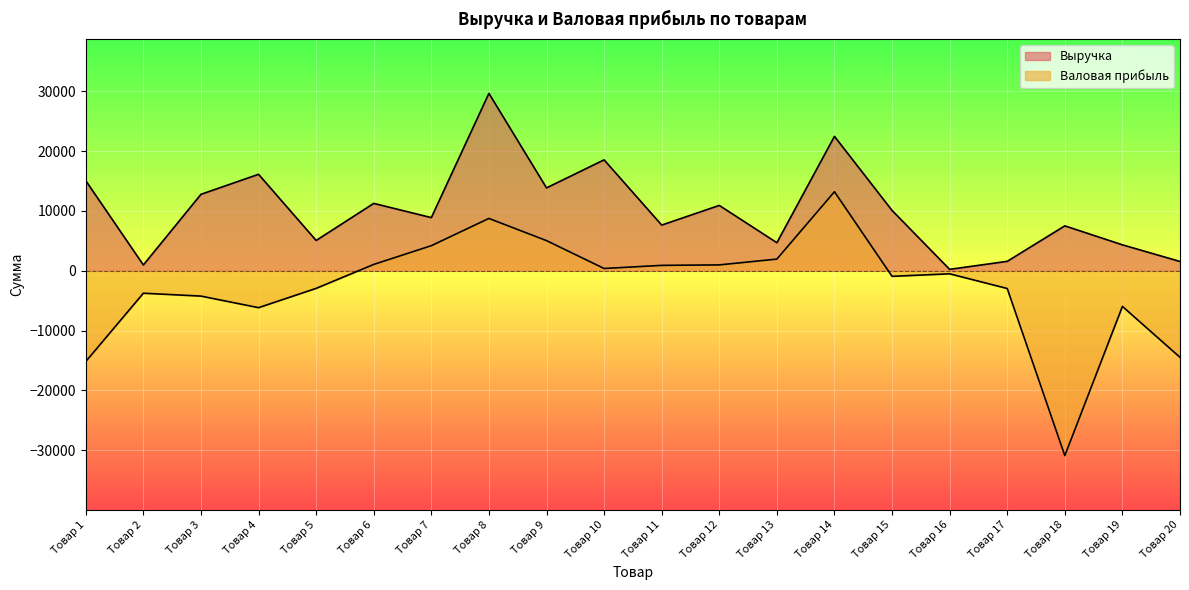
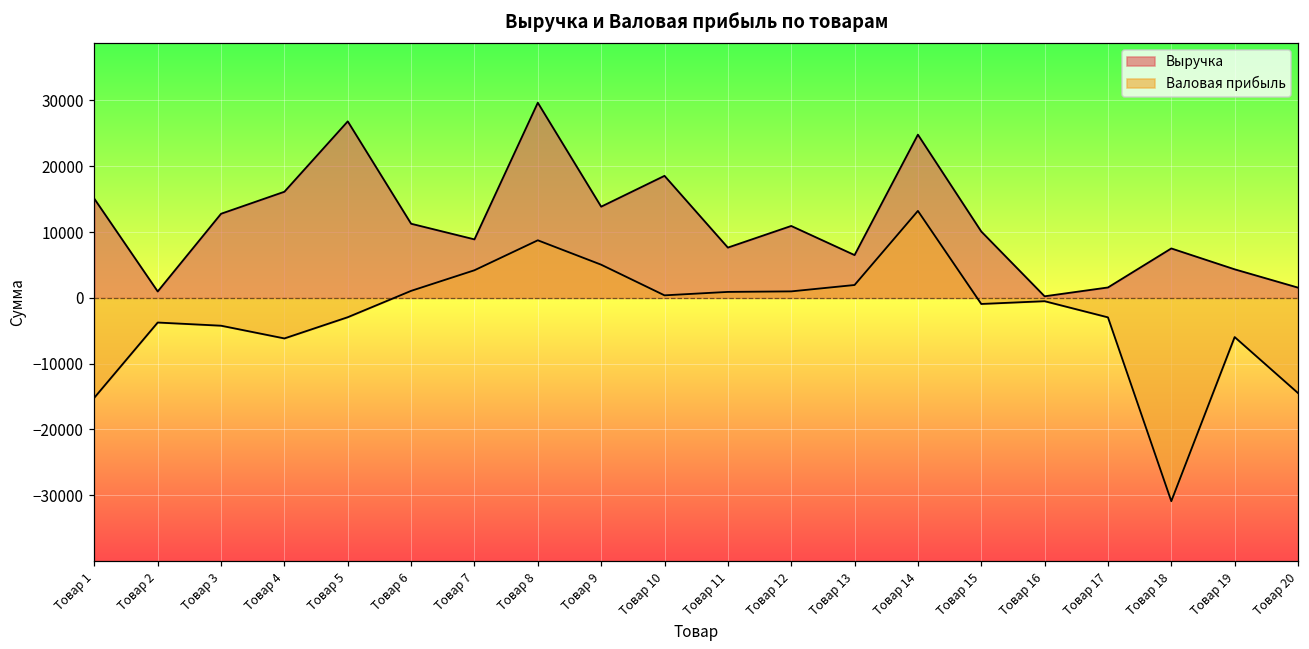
  {
    "Выручка": {
      "Товар 1": 15000,
      "Товар 2": 1000,
      "Товар 3": 13000,
      "Товар 4": 16000,
-     "Товар 5": 5000,
+     "Товар 5": 27000,
      "Товар 6": 11000,
      "Товар 7": 9000,
      "Товар 8": 30000,
      "Товар 9": 14000,
      "Товар 10": 19000,
      "Товар 11": 8000,
      "Товар 12": 11000,
-     "Товар 13": 5000,
-     "Товар 14": 22000,
+     "Товар 13": 7000,
+     "Товар 14": 25000,
      "Товар 15": 10000,
      "Товар 17": 2000,
      "Товар 18": 8000,
      "Товар 19": 4000,
      "Товар 20": 2000
    }
  }
